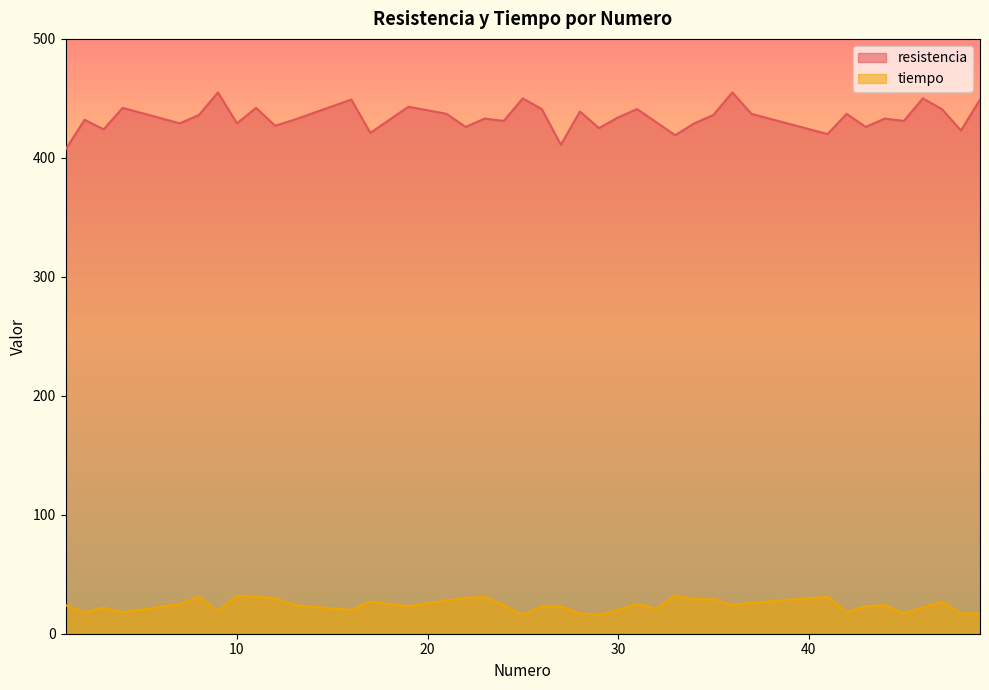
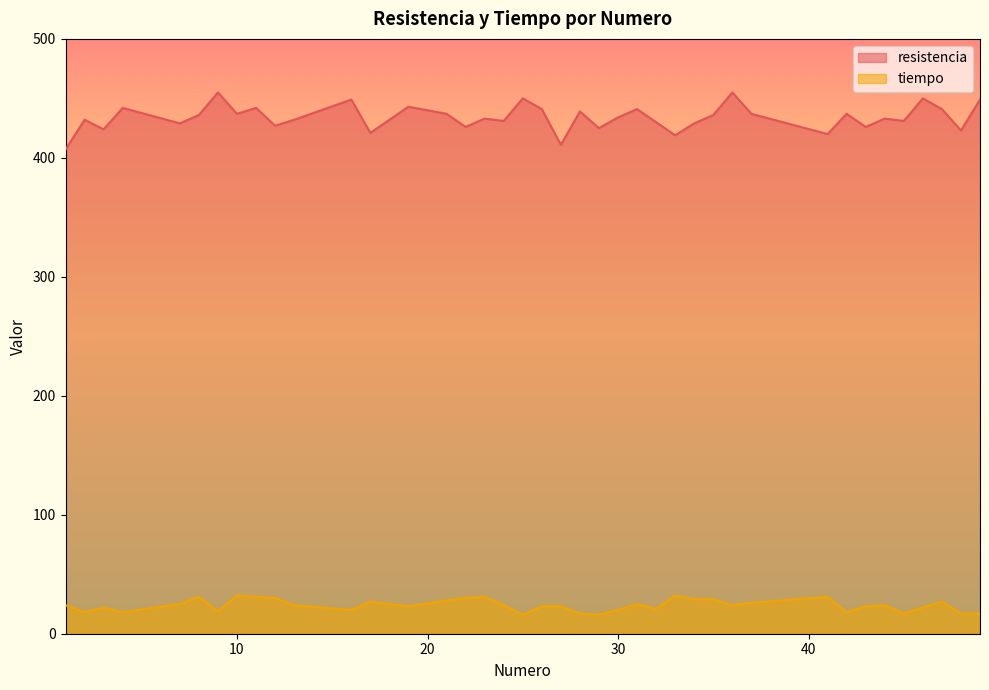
  {
    "resistencia": {
-     "10": 429,
+     "10": 437,
      "30": 434
    },
    "tiempo": {
      "10": 32,
      "30": 20
    }
  }
